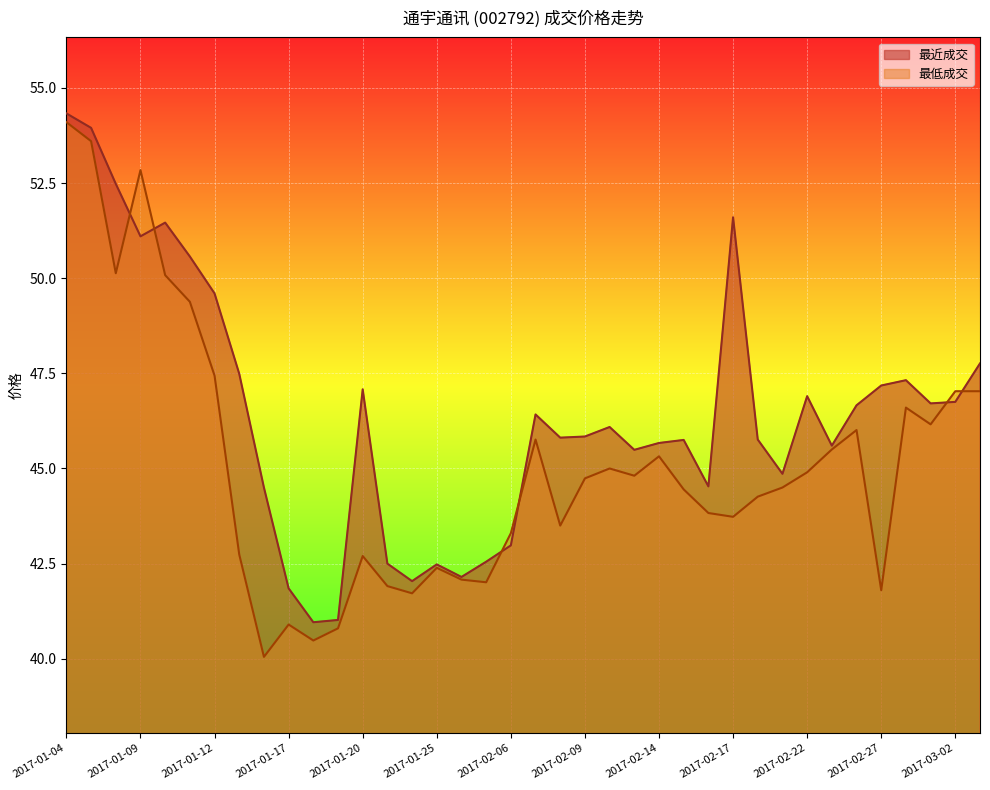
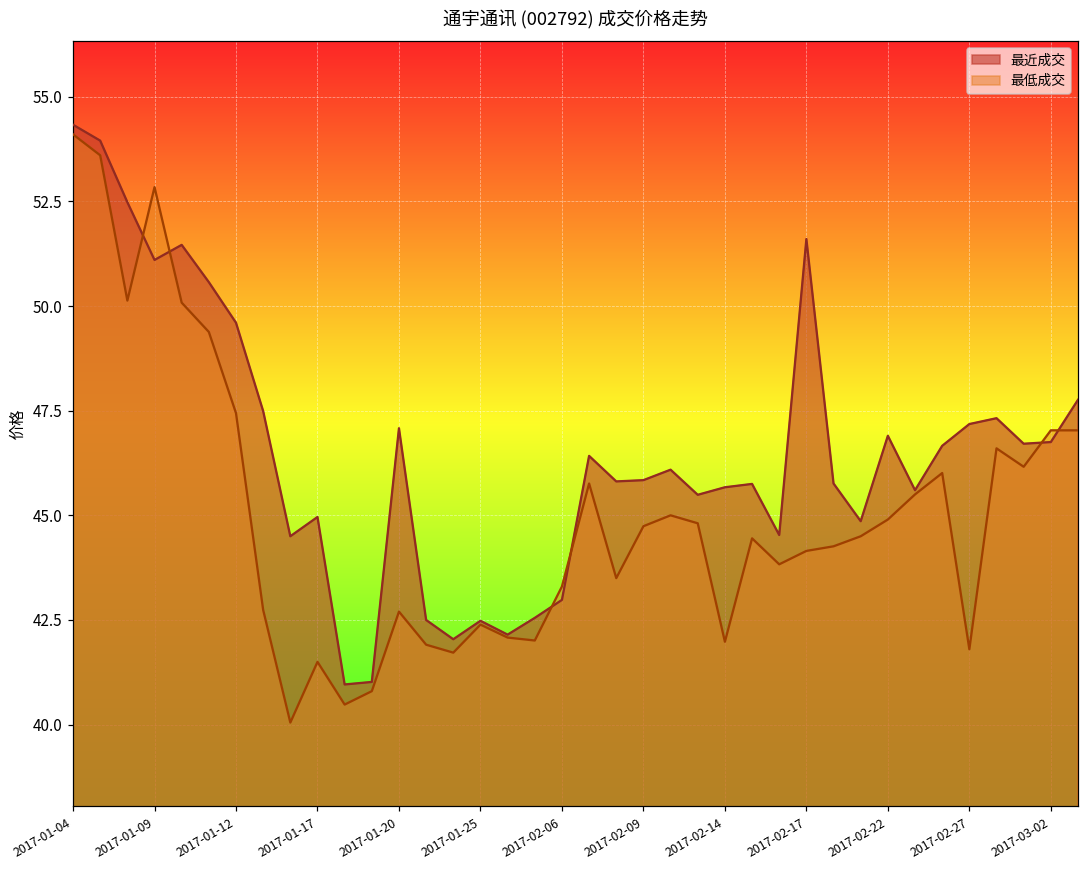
  {
    "最近成交": {
      "2017-01-04": 54.3,
      "2017-01-09": 51.1,
      "2017-01-12": 49.6,
-     "2017-01-17": 41.9,
+     "2017-01-17": 45.0,
      "2017-01-20": 47.1,
      "2017-01-25": 42.5,
      "2017-02-06": 43.0,
      "2017-02-09": 45.8,
      "2017-02-14": 45.7,
      "2017-02-17": 51.6,
      "2017-02-22": 46.9,
      "2017-02-27": 47.2,
      "2017-03-02": 46.8
    },
    "最低成交": {
      "2017-01-04": 54.1,
      "2017-01-09": 52.8,
      "2017-01-12": 47.4,
-     "2017-01-17": 40.9,
+     "2017-01-17": 41.5,
      "2017-01-20": 42.7,
      "2017-01-25": 42.4,
      "2017-02-06": 43.3,
      "2017-02-09": 44.7,
-     "2017-02-14": 45.3,
-     "2017-02-17": 43.7,
+     "2017-02-14": 42.0,
+     "2017-02-17": 44.2,
      "2017-02-22": 44.9,
      "2017-02-27": 41.8,
      "2017-03-02": 47.0
    }
  }
